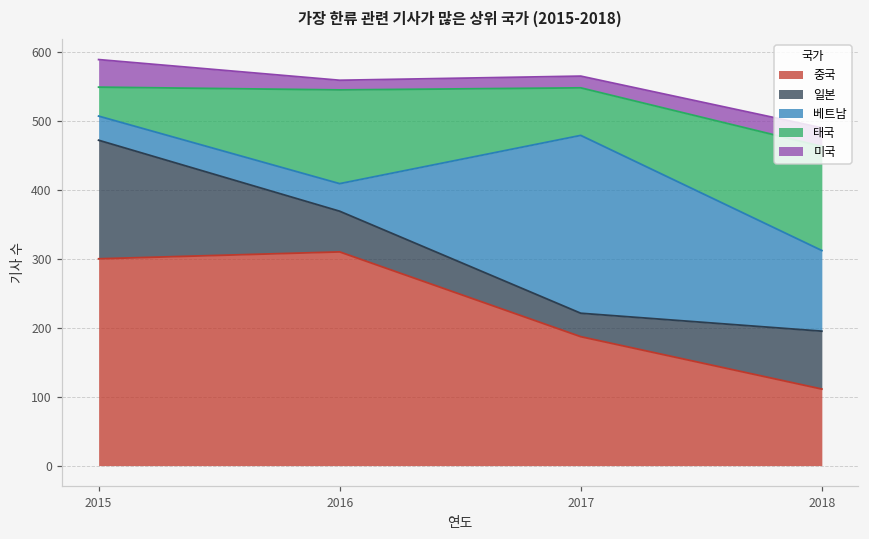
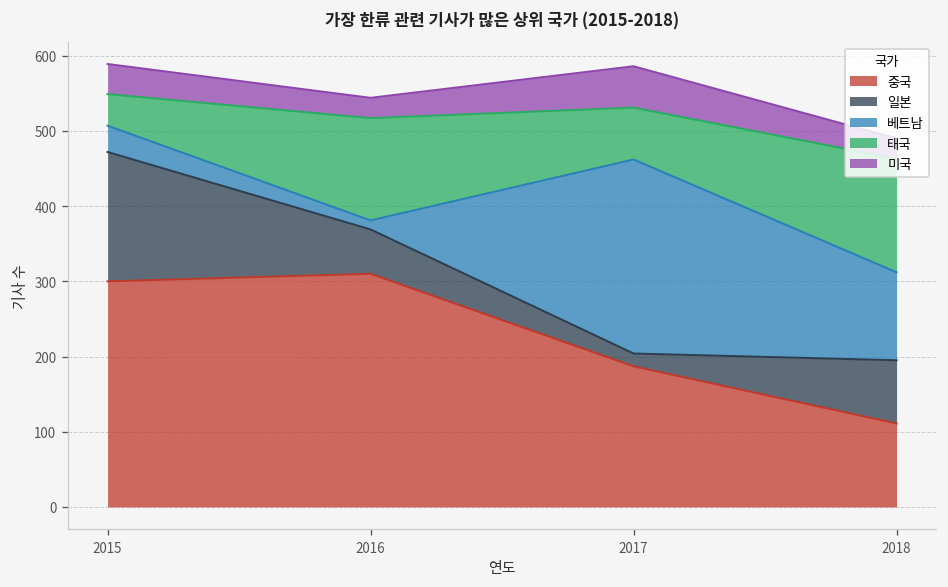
  {
    "중국": {
      "2015": 300,
      "2016": 310,
      "2017": 190,
      "2018": 110
    },
    "일본": {
      "2015": 170,
      "2016": 60,
-     "2017": 30,
+     "2017": 20,
      "2018": 80
    },
    "베트남": {
      "2015": 40,
-     "2016": 40,
+     "2016": 10,
      "2017": 260,
      "2018": 120
    },
    "태국": {
      "2015": 40,
      "2016": 140,
      "2017": 70
    },
    "미국": {
      "2015": 40,
-     "2016": 10,
-     "2017": 20
+     "2016": 30,
+     "2017": 60
    }
  }
